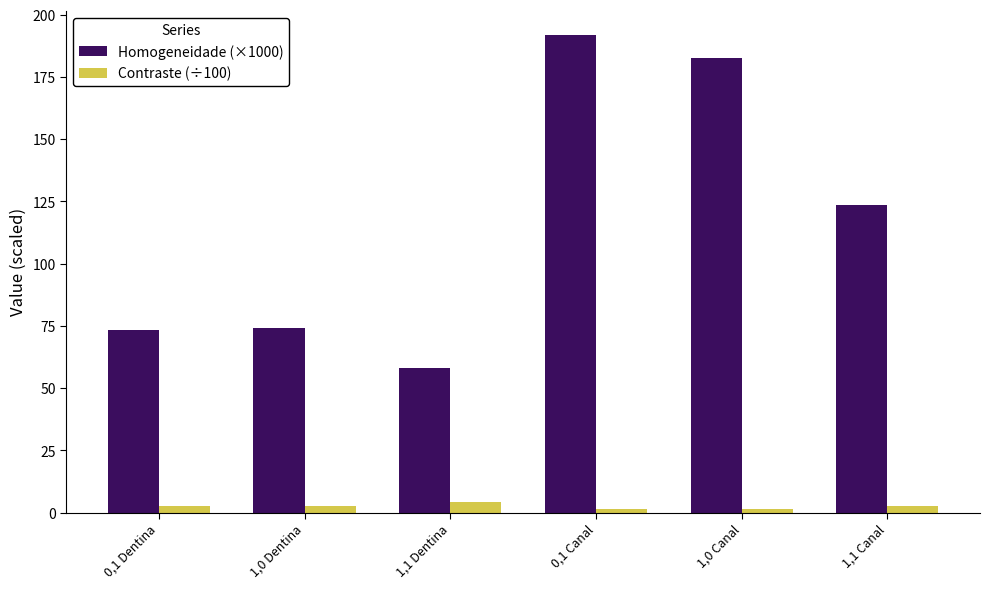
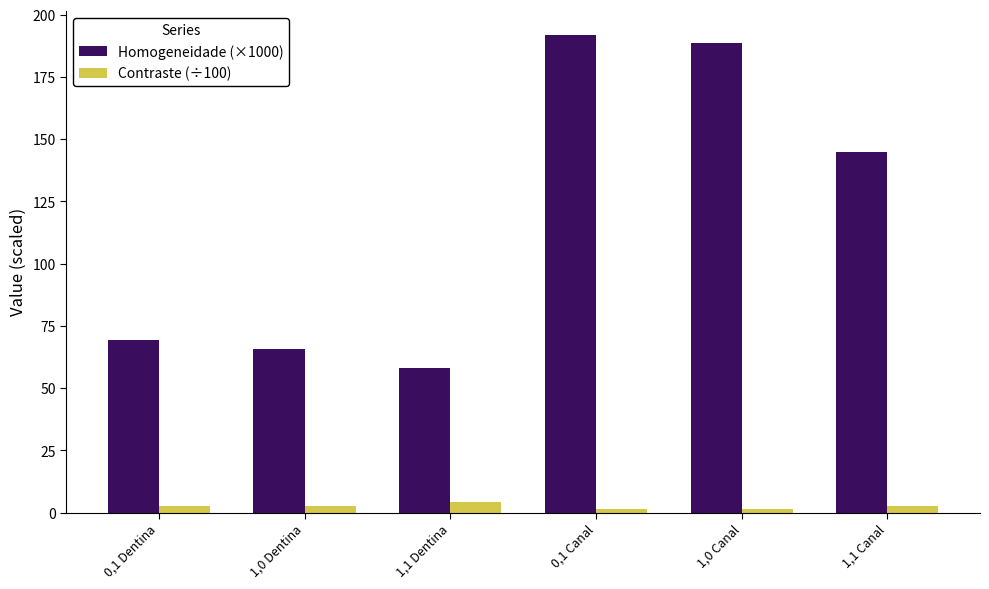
  {
    "Homogeneidade (×1000)": {
-     "0,1 Dentina": 73,
-     "1,0 Dentina": 74,
+     "0,1 Dentina": 69,
+     "1,0 Dentina": 66,
      "1,1 Dentina": 58,
      "0,1 Canal": 192,
-     "1,0 Canal": 183,
-     "1,1 Canal": 124
+     "1,0 Canal": 189,
+     "1,1 Canal": 145
    },
    "Contraste (÷100)": {
      "0,1 Dentina": 3,
      "1,0 Dentina": 3,
      "1,1 Dentina": 4,
      "0,1 Canal": 2,
      "1,0 Canal": 2,
      "1,1 Canal": 3
    }
  }
